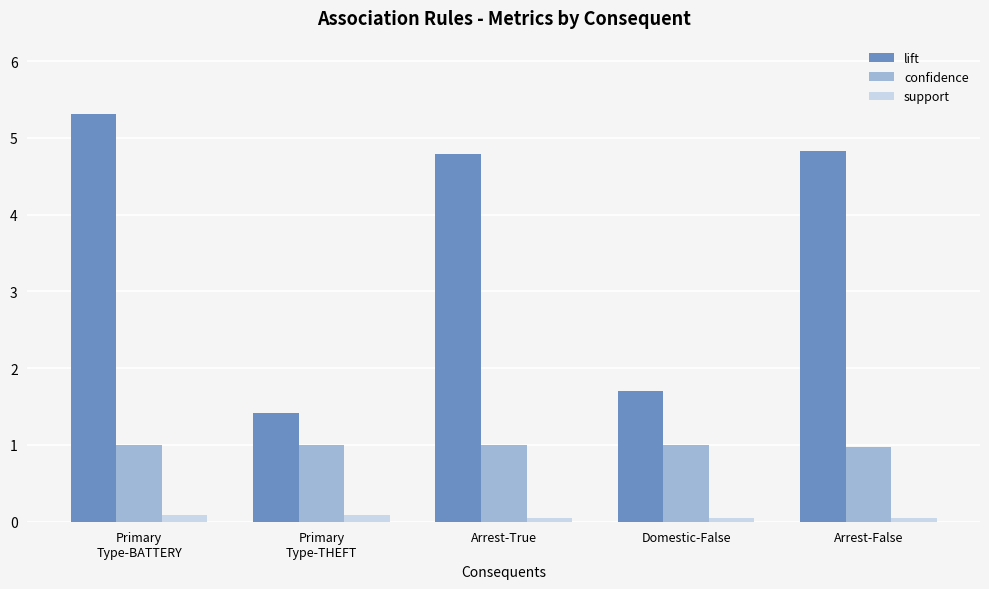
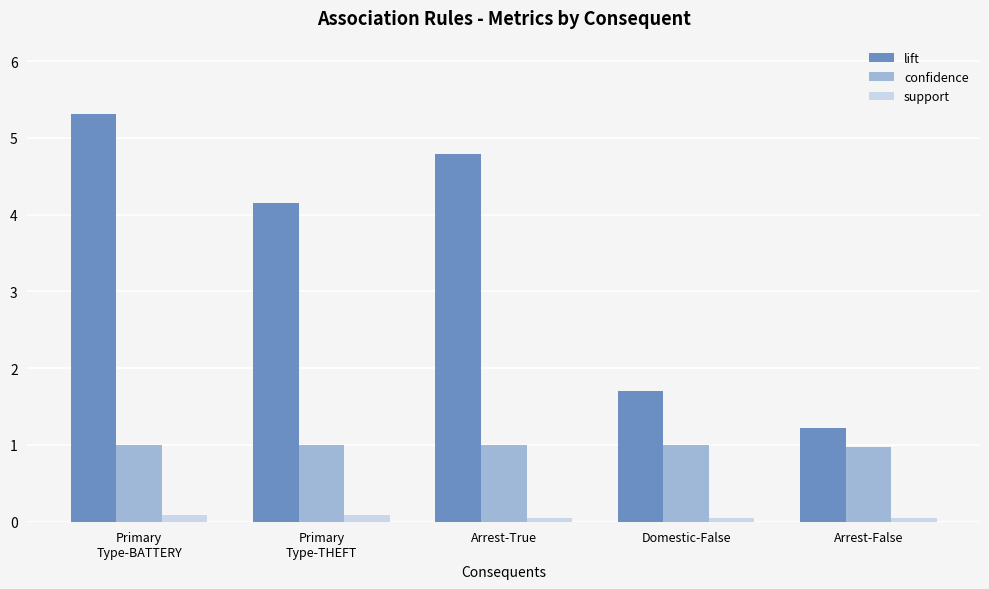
  {
    "lift": {
      "Primary Type-BATTERY": 5.3,
-     "Primary Type-THEFT": 1.4,
+     "Primary Type-THEFT": 4.2,
      "Arrest-True": 4.8,
      "Domestic-False": 1.7,
-     "Arrest-False": 4.8
+     "Arrest-False": 1.2
    }
  }
